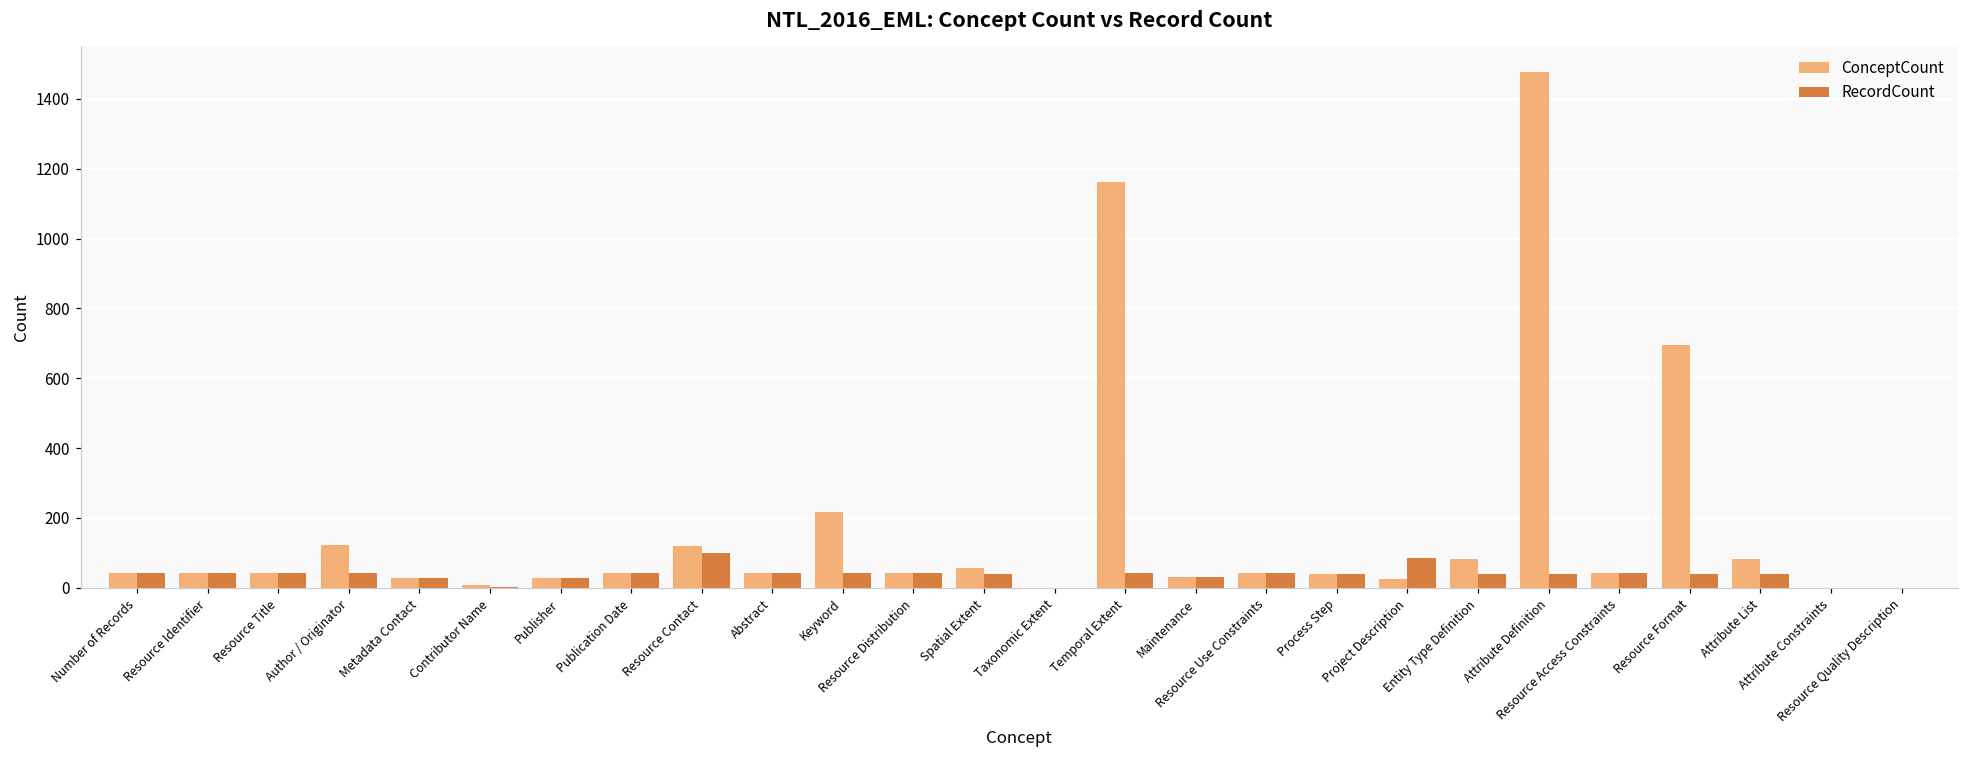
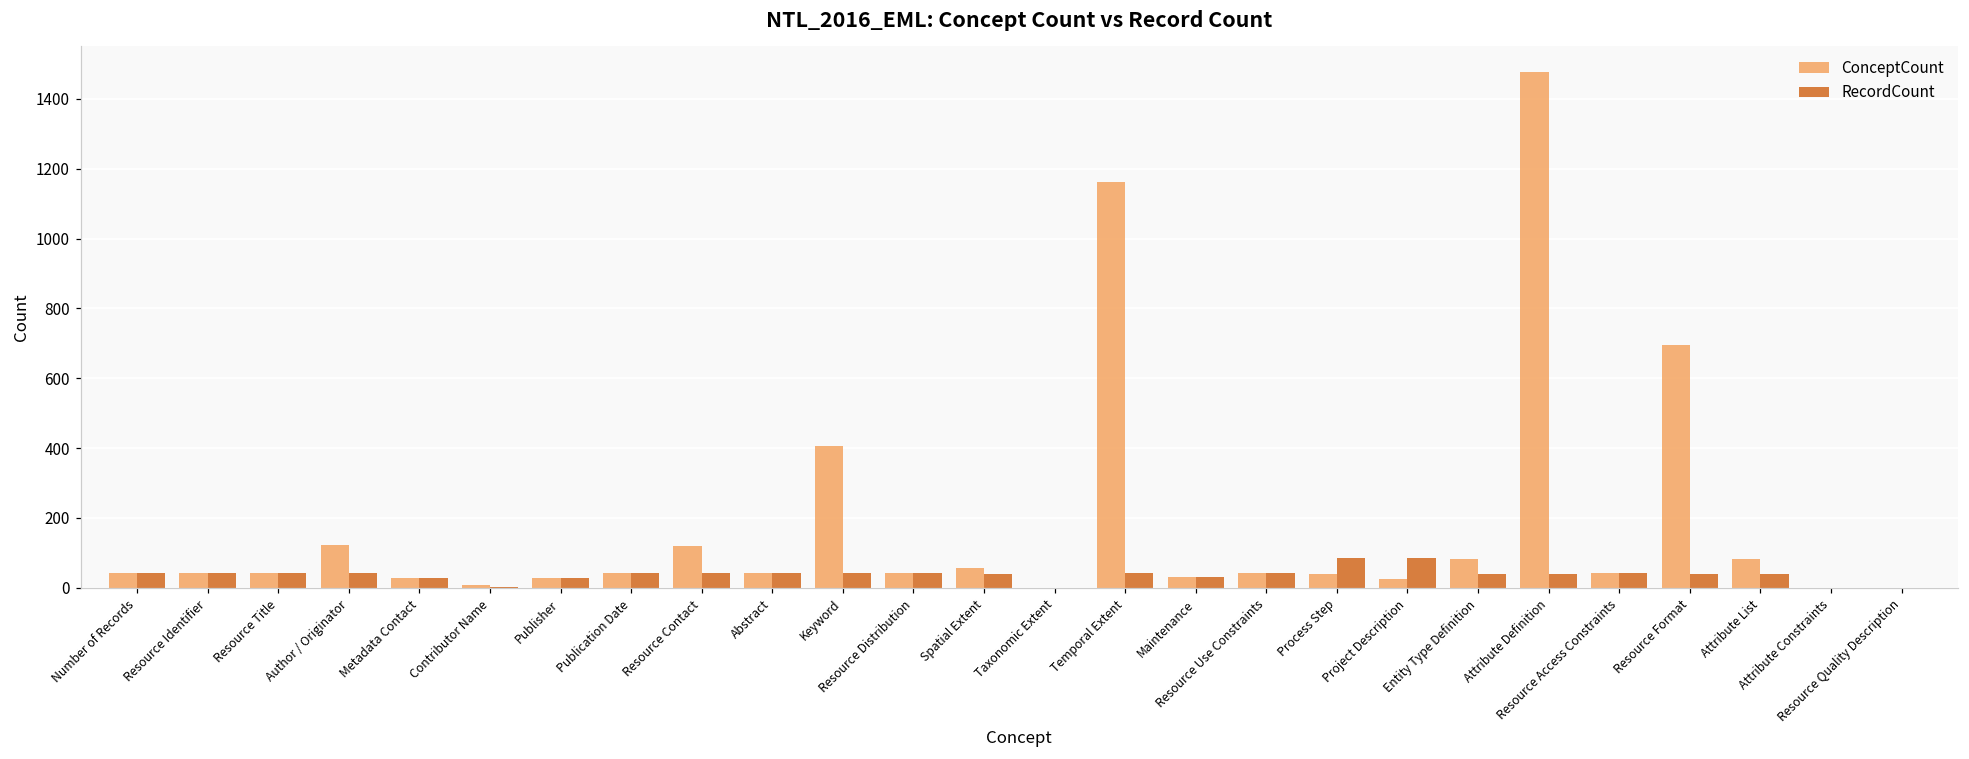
  {
    "ConceptCount": {
      "Number of Records": 40,
      "Resource Identifier": 40,
      "Resource Title": 40,
      "Author / Originator": 120,
      "Metadata Contact": 30,
      "Publisher": 30,
      "Publication Date": 40,
      "Resource Contact": 120,
      "Abstract": 40,
-     "Keyword": 220,
+     "Keyword": 410,
      "Resource Distribution": 40,
      "Spatial Extent": 60,
      "Taxonomic Extent": 0,
      "Temporal Extent": 1160,
      "Maintenance": 30,
      "Resource Use Constraints": 40,
      "Process Step": 40,
      "Project Description": 30,
      "Entity Type Definition": 80,
      "Attribute Definition": 1480,
      "Resource Access Constraints": 40,
      "Resource Format": 700,
      "Attribute List": 80,
      "Attribute Constraints": 0,
      "Resource Quality Description": 0
    },
    "RecordCount": {
      "Number of Records": 40,
      "Resource Identifier": 40,
      "Resource Title": 40,
      "Author / Originator": 40,
      "Metadata Contact": 30,
      "Publisher": 30,
      "Publication Date": 40,
-     "Resource Contact": 100,
+     "Resource Contact": 40,
      "Abstract": 40,
      "Keyword": 40,
      "Resource Distribution": 40,
      "Spatial Extent": 40,
      "Taxonomic Extent": 0,
      "Temporal Extent": 40,
      "Maintenance": 30,
      "Resource Use Constraints": 40,
-     "Process Step": 40,
+     "Process Step": 80,
      "Project Description": 90,
      "Entity Type Definition": 40,
      "Attribute Definition": 40,
      "Resource Access Constraints": 40,
      "Resource Format": 40,
      "Attribute List": 40,
      "Attribute Constraints": 0,
      "Resource Quality Description": 0
    }
  }
